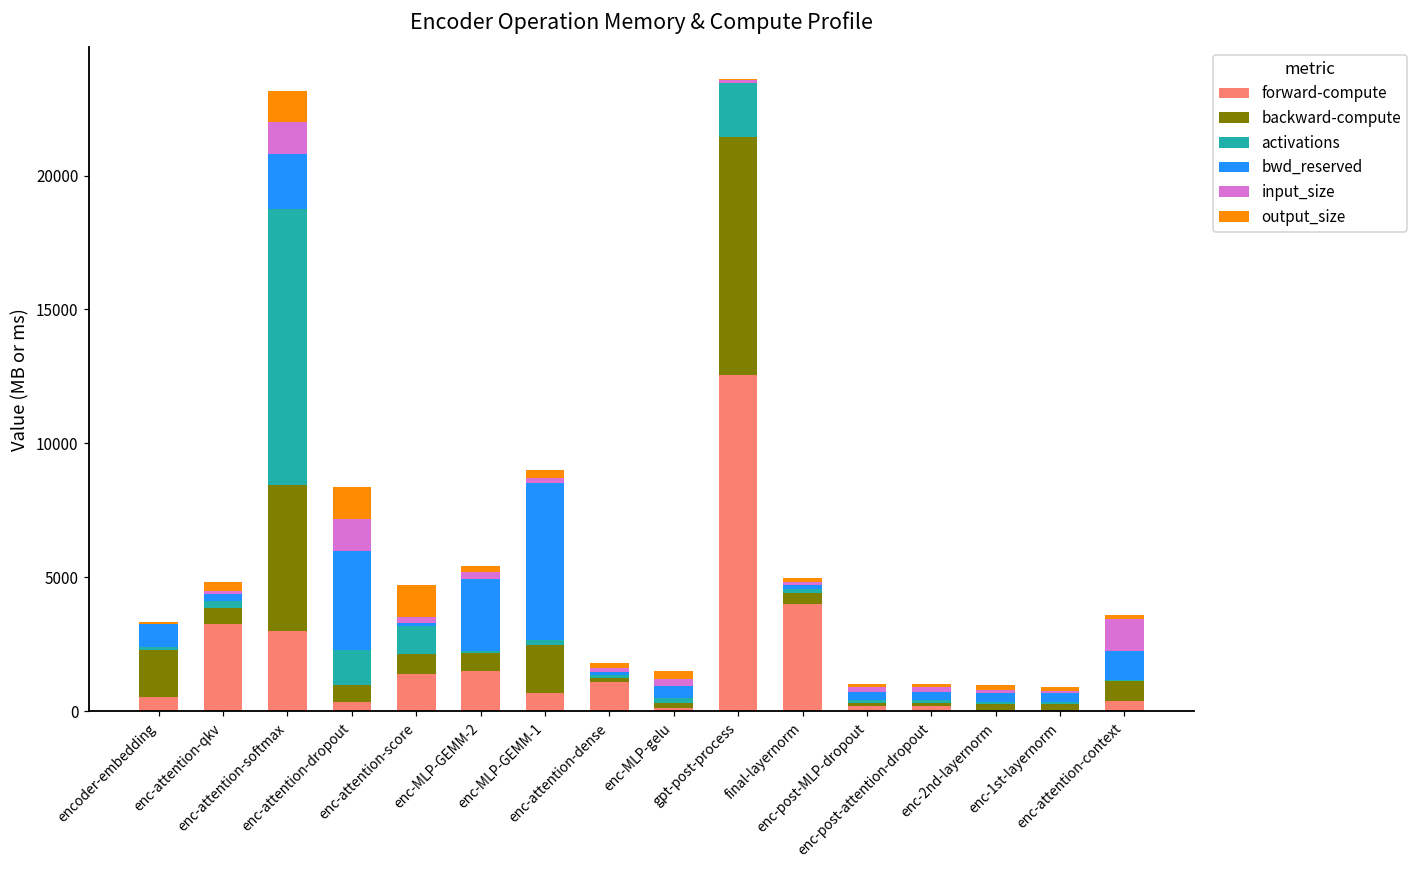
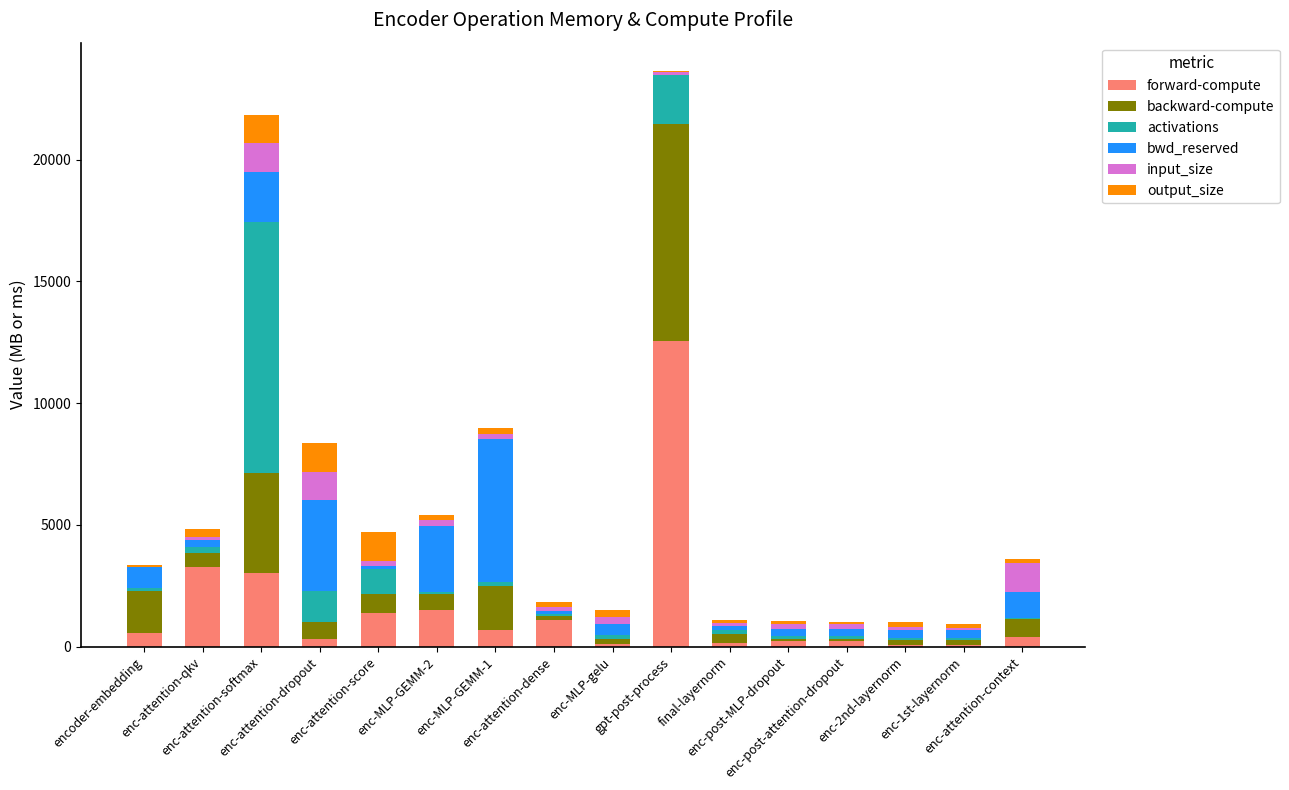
  {
    "forward-compute": {
      "encoder-embedding": 500,
      "enc-attention-qkv": 3300,
      "enc-attention-softmax": 3000,
      "enc-attention-dropout": 300,
      "enc-attention-score": 1400,
      "enc-MLP-GEMM-2": 1500,
      "enc-MLP-GEMM-1": 700,
      "enc-attention-dense": 1100,
      "enc-MLP-gelu": 100,
      "gpt-post-process": 12500,
-     "final-layernorm": 4000,
+     "final-layernorm": 100,
      "enc-post-MLP-dropout": 200,
      "enc-post-attention-dropout": 200,
      "enc-attention-context": 400
    },
    "backward-compute": {
      "encoder-embedding": 1700,
      "enc-attention-qkv": 600,
-     "enc-attention-softmax": 5400,
+     "enc-attention-softmax": 4100,
      "enc-attention-dropout": 700,
      "enc-attention-score": 800,
      "enc-MLP-GEMM-2": 700,
      "enc-MLP-GEMM-1": 1800,
      "enc-attention-dense": 200,
      "enc-MLP-gelu": 200,
      "gpt-post-process": 8900,
      "final-layernorm": 400,
      "enc-post-MLP-dropout": 100,
      "enc-post-attention-dropout": 100,
      "enc-2nd-layernorm": 200,
      "enc-1st-layernorm": 200,
      "enc-attention-context": 700
    },
    "activations": {
      "enc-attention-qkv": 200,
      "enc-attention-softmax": 10300,
      "enc-attention-dropout": 1300,
      "enc-attention-score": 1000,
      "enc-MLP-GEMM-1": 200,
      "enc-MLP-gelu": 200,
      "gpt-post-process": 2000,
      "final-layernorm": 200
    },
    "bwd_reserved": {
      "encoder-embedding": 900,
      "enc-attention-qkv": 300,
      "enc-attention-softmax": 2000,
      "enc-attention-dropout": 3700,
      "enc-attention-score": 100,
      "enc-MLP-GEMM-2": 2700,
      "enc-MLP-GEMM-1": 5900,
      "enc-attention-dense": 100,
      "enc-MLP-gelu": 500,
      "gpt-post-process": 0,
      "final-layernorm": 200,
      "enc-post-MLP-dropout": 300,
      "enc-post-attention-dropout": 300,
      "enc-2nd-layernorm": 300,
      "enc-1st-layernorm": 300,
      "enc-attention-context": 1100
    },
    "input_size": {
      "enc-attention-qkv": 100,
      "enc-attention-softmax": 1200,
      "enc-attention-dropout": 1200,
      "enc-attention-score": 200,
      "enc-MLP-GEMM-2": 300,
      "enc-MLP-GEMM-1": 200,
      "enc-attention-dense": 200,
      "enc-MLP-gelu": 300,
      "gpt-post-process": 100,
      "final-layernorm": 100,
      "enc-post-MLP-dropout": 200,
      "enc-post-attention-dropout": 200,
      "enc-2nd-layernorm": 100,
      "enc-attention-context": 1200
    },
    "output_size": {
      "enc-attention-qkv": 300,
      "enc-attention-softmax": 1200,
      "enc-attention-dropout": 1200,
      "enc-attention-score": 1200,
      "enc-MLP-GEMM-2": 200,
      "enc-MLP-GEMM-1": 300,
      "enc-attention-dense": 200,
      "enc-MLP-gelu": 300,
      "final-layernorm": 100,
      "enc-post-MLP-dropout": 100,
      "enc-post-attention-dropout": 100,
      "enc-2nd-layernorm": 200,
      "enc-1st-layernorm": 200,
      "enc-attention-context": 200
    }
  }
